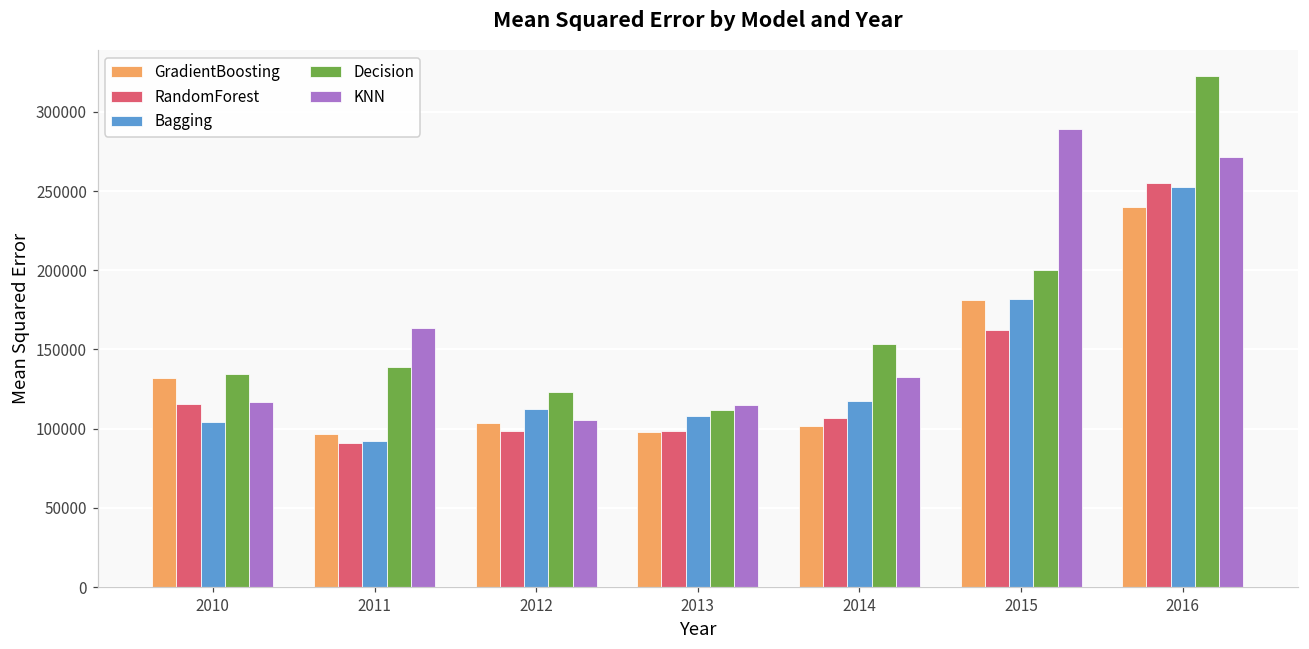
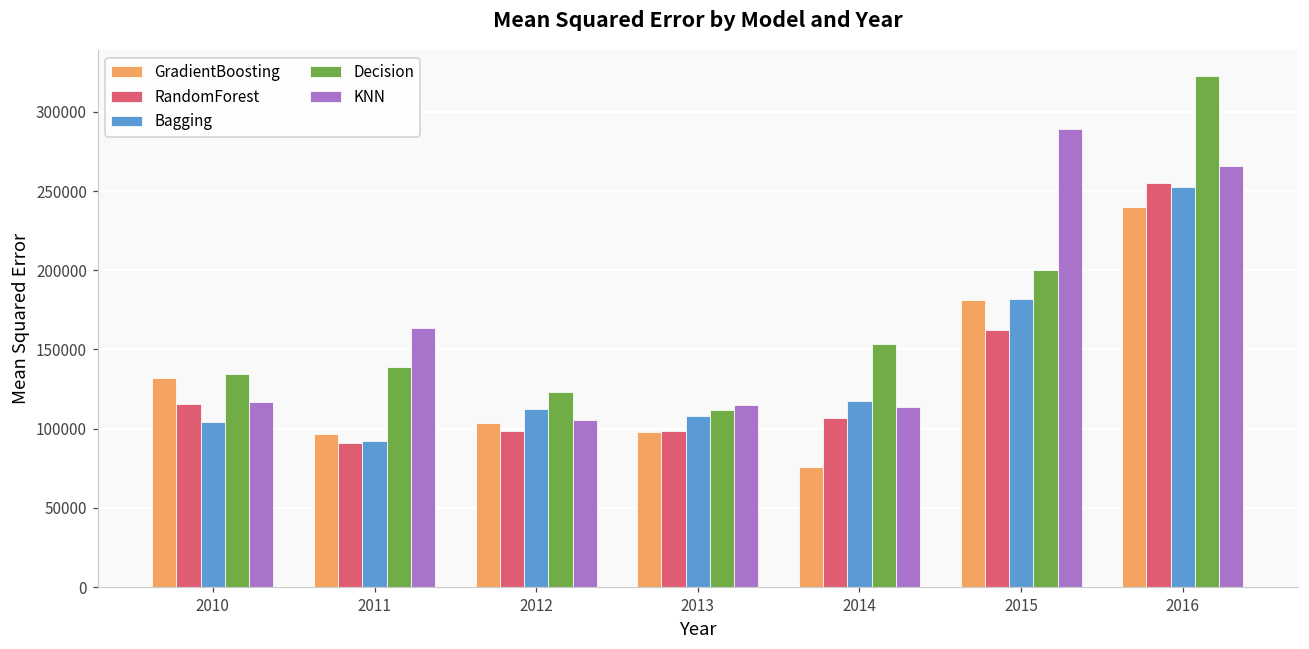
  {
    "GradientBoosting": {
      "2010": 132000,
      "2011": 96000,
      "2012": 104000,
      "2013": 98000,
-     "2014": 102000,
+     "2014": 76000,
      "2015": 181000,
      "2016": 240000
    },
    "RandomForest": {
      "2010": 116000,
      "2011": 91000,
      "2012": 99000,
      "2013": 99000,
      "2014": 107000,
      "2015": 162000,
      "2016": 255000
    },
    "Bagging": {
      "2010": 104000,
      "2011": 92000,
      "2012": 113000,
      "2013": 108000,
      "2014": 118000,
      "2015": 182000,
      "2016": 253000
    },
    "Decision": {
      "2010": 134000,
      "2011": 139000,
      "2012": 123000,
      "2013": 111000,
      "2014": 153000,
      "2015": 200000,
      "2016": 323000
    },
    "KNN": {
      "2010": 117000,
      "2011": 164000,
      "2012": 106000,
      "2013": 115000,
-     "2014": 133000,
+     "2014": 114000,
      "2015": 289000,
-     "2016": 272000
+     "2016": 266000
    }
  }
